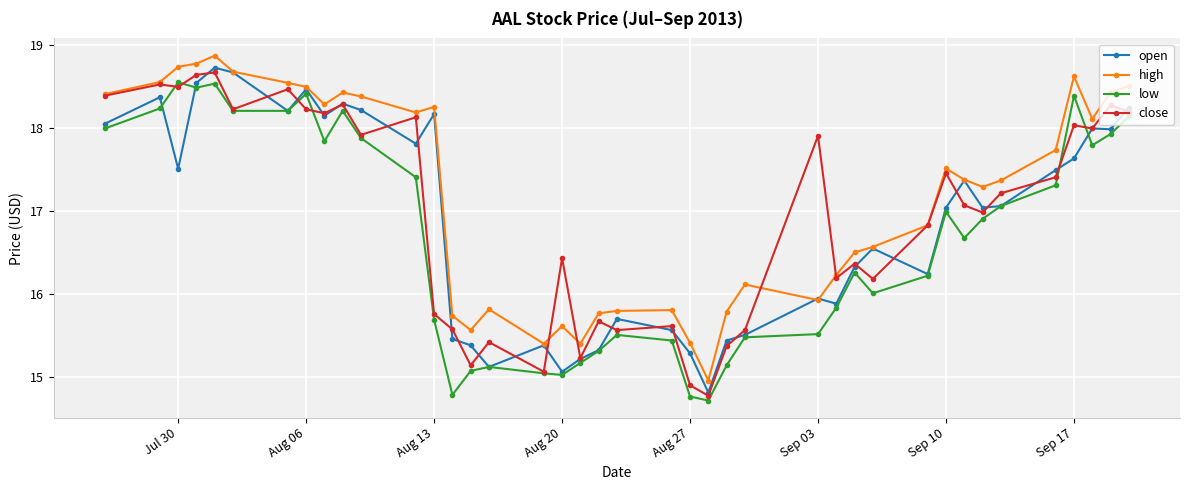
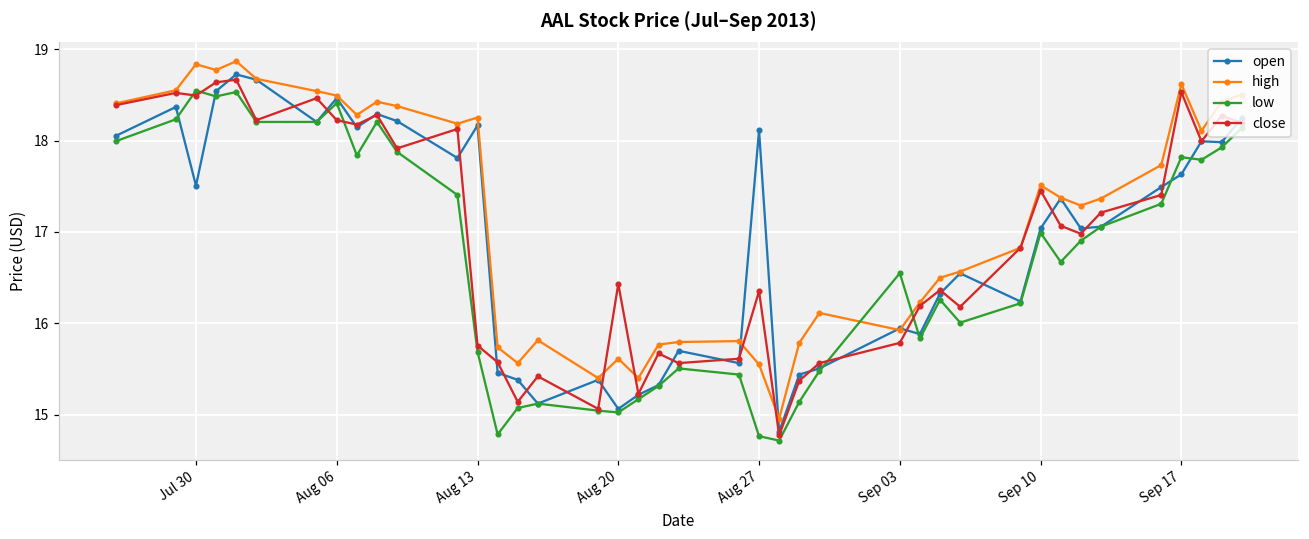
  {
    "open": {
      "Jul 30": 17.5,
      "Aug 13": 18.2,
      "Aug 20": 15.1,
-     "Aug 27": 15.3,
+     "Aug 27": 18.1,
      "Sep 10": 17.0,
      "Sep 17": 17.6
    },
    "high": {
-     "Jul 30": 18.7,
+     "Jul 30": 18.8,
      "Aug 13": 18.3,
      "Aug 20": 15.6,
-     "Aug 27": 15.4,
+     "Aug 27": 15.5,
      "Sep 10": 17.5,
      "Sep 17": 18.6
    },
    "low": {
      "Jul 30": 18.5,
      "Aug 06": 18.4,
      "Aug 13": 15.7,
      "Aug 20": 15.0,
      "Aug 27": 14.8,
-     "Sep 03": 15.5,
+     "Sep 03": 16.5,
      "Sep 10": 17.0,
-     "Sep 17": 18.4
+     "Sep 17": 17.8
    },
    "close": {
      "Jul 30": 18.5,
      "Aug 06": 18.2,
      "Aug 13": 15.8,
      "Aug 20": 16.4,
-     "Aug 27": 14.9,
-     "Sep 03": 17.9,
+     "Aug 27": 16.4,
+     "Sep 03": 15.8,
      "Sep 10": 17.5,
-     "Sep 17": 18.0
+     "Sep 17": 18.5
    }
  }
